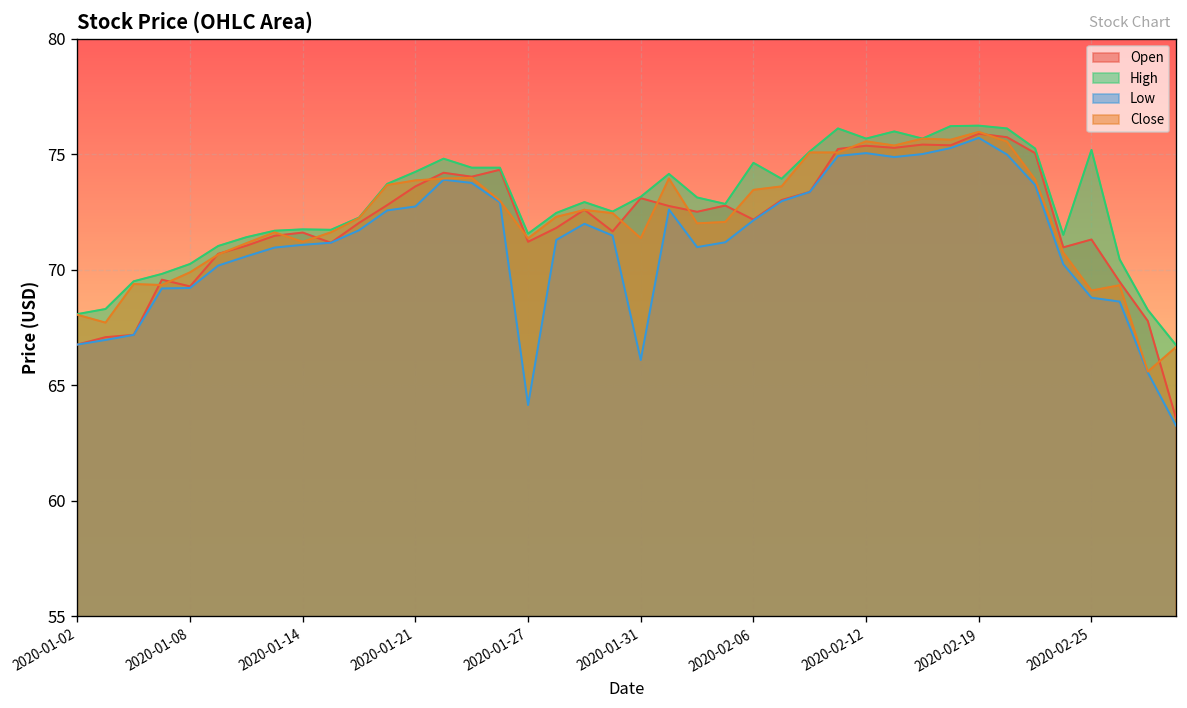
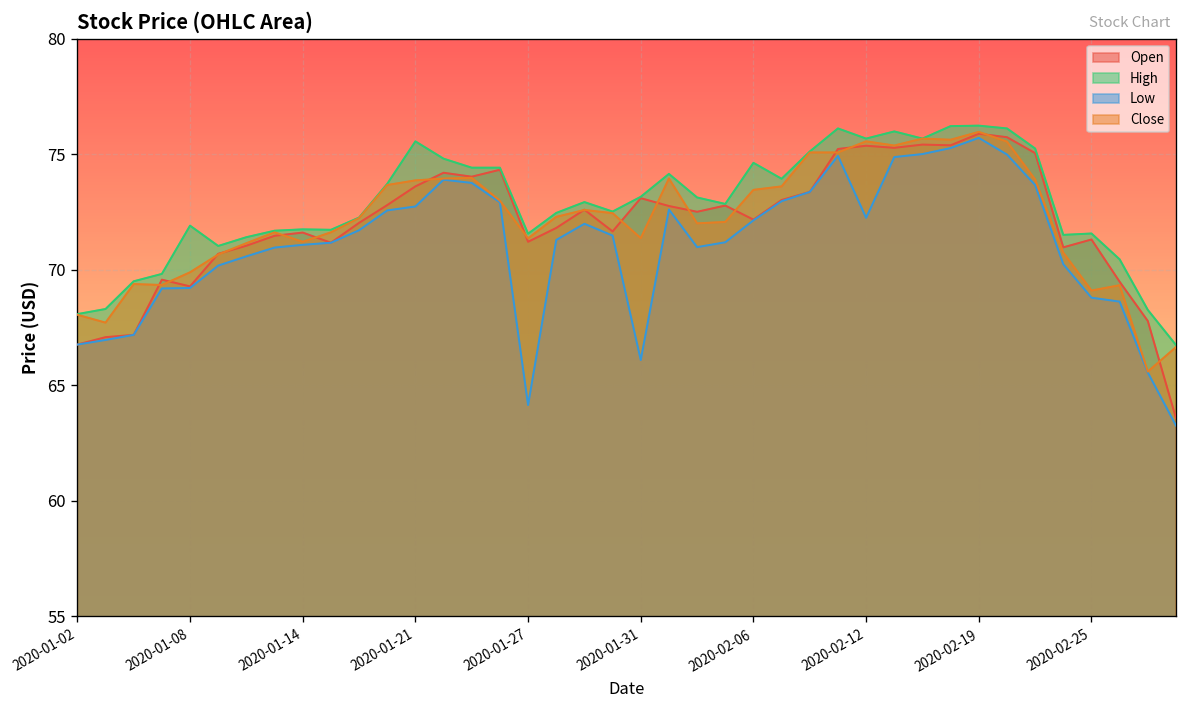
  {
    "High": {
-     "2020-01-08": 70.3,
+     "2020-01-08": 71.9,
      "2020-01-14": 71.8,
-     "2020-01-21": 74.2,
+     "2020-01-21": 75.6,
      "2020-01-27": 71.6,
      "2020-02-06": 74.6,
      "2020-02-19": 76.2,
-     "2020-02-25": 75.2
+     "2020-02-25": 71.6
    },
    "Low": {
      "2020-01-21": 72.7,
      "2020-01-27": 64.1,
      "2020-01-31": 66.1,
-     "2020-02-12": 75.1,
+     "2020-02-12": 72.3,
      "2020-02-19": 75.7,
      "2020-02-25": 68.8
    }
  }
